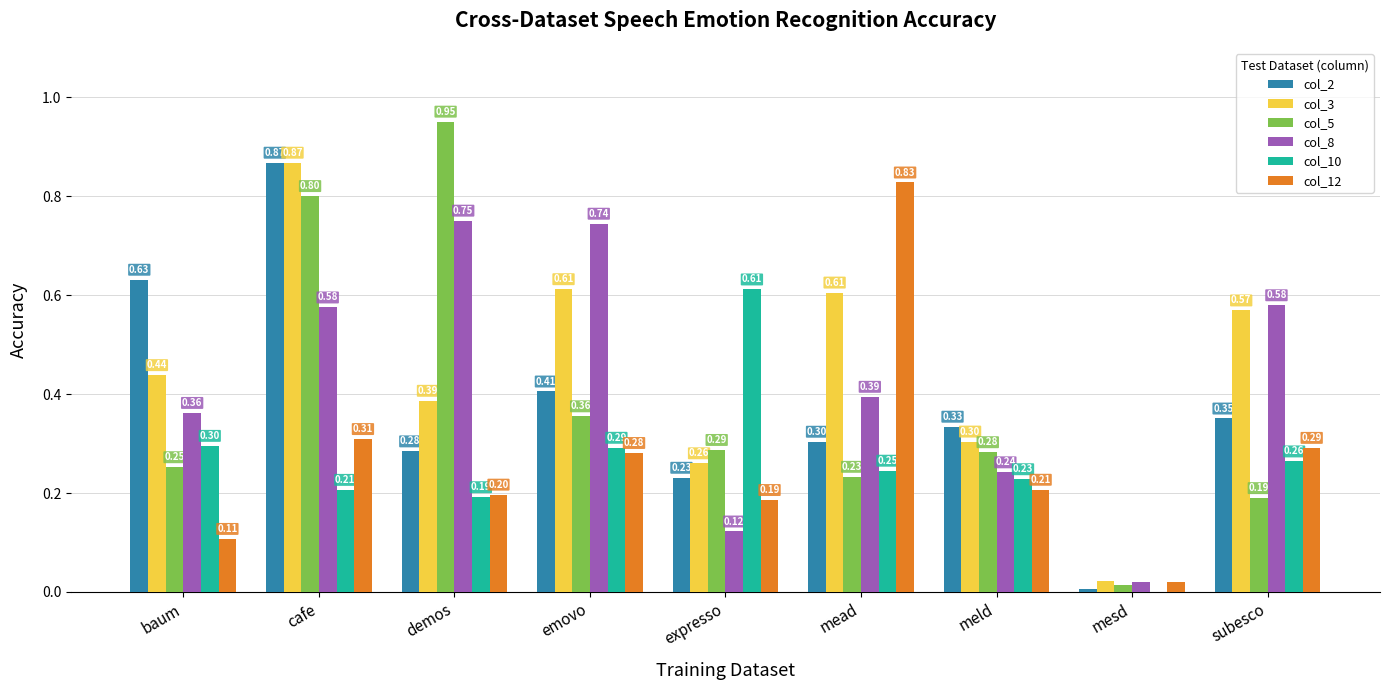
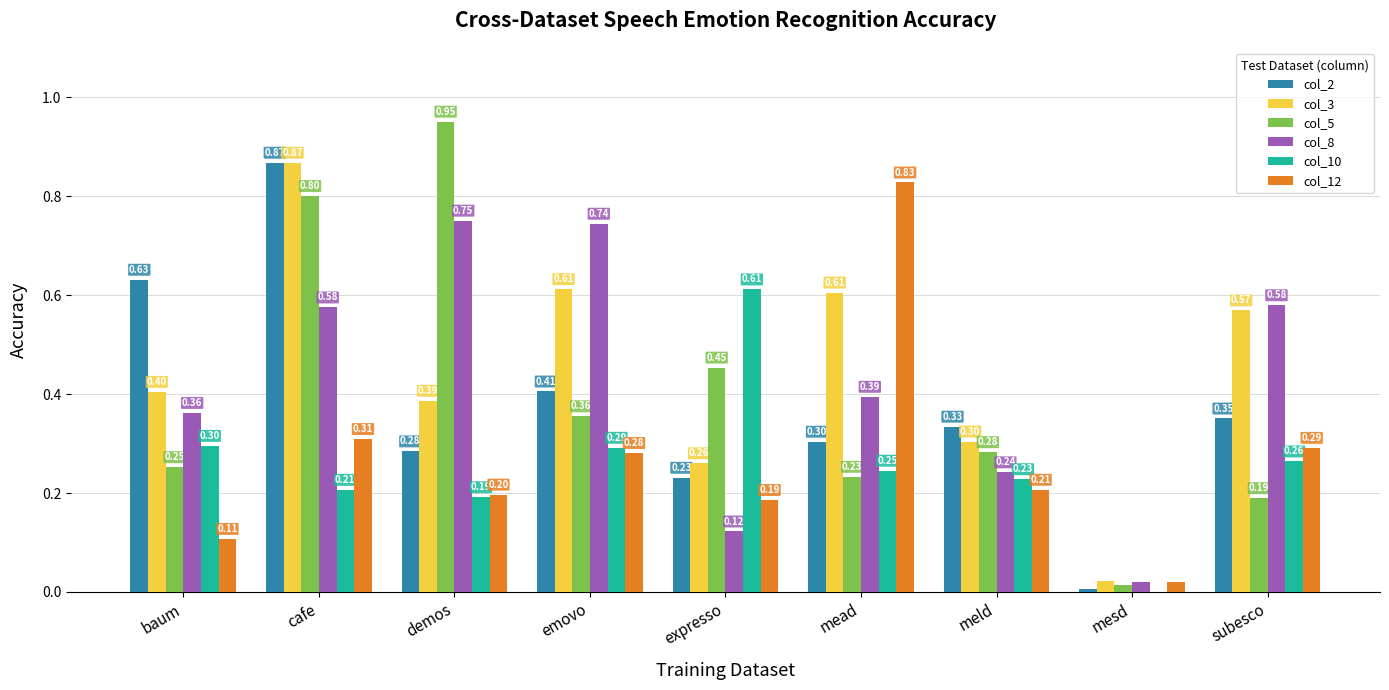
  {
    "col_3": {
-     "baum": 0.44
+     "baum": 0.40
    },
    "col_5": {
-     "expresso": 0.29
+     "expresso": 0.45
    },
    "col_8": {
      "mesd": 0.02
    },
    "col_12": {
      "mesd": 0.02
    }
  }
